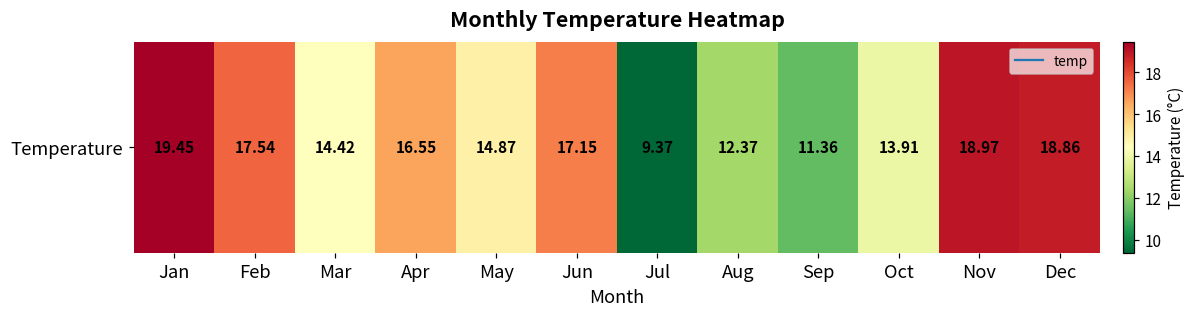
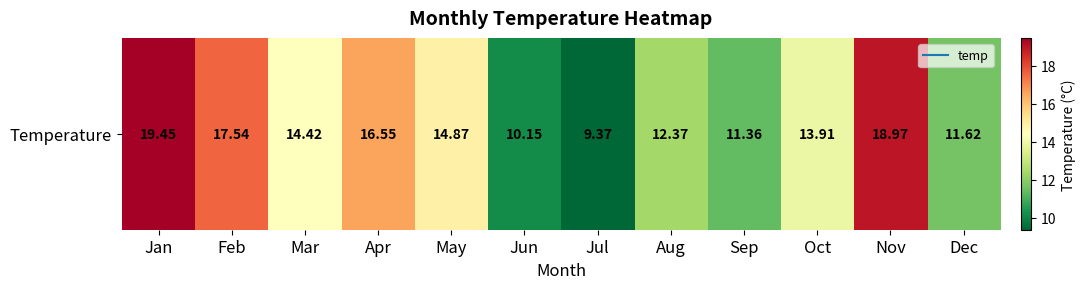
  {
    "Temperature": {
      "Jan": 19.45,
      "Feb": 17.54,
      "Mar": 14.42,
      "Apr": 16.55,
      "May": 14.87,
-     "Jun": 17.15,
+     "Jun": 10.15,
      "Jul": 9.37,
      "Aug": 12.37,
      "Sep": 11.36,
      "Oct": 13.91,
      "Nov": 18.97,
-     "Dec": 18.86
+     "Dec": 11.62
    }
  }
